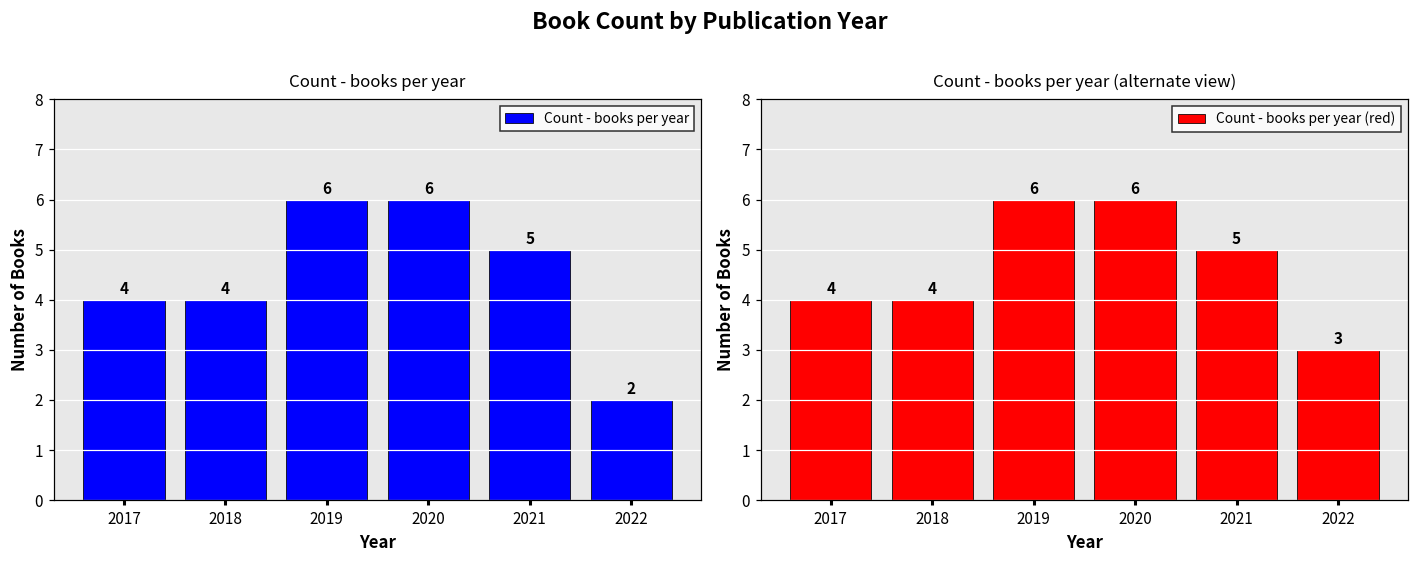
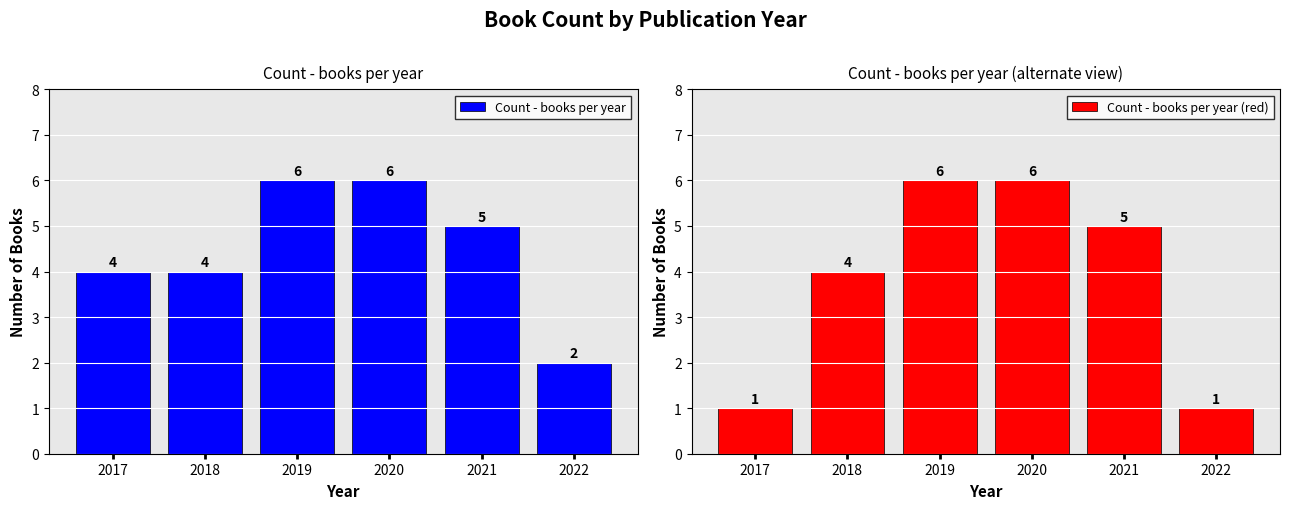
  {
    "Count - books per year": {
      "2017": 4,
      "2018": 4,
      "2019": 6,
      "2020": 6,
      "2021": 5,
      "2022": 2
    },
    "Count - books per year (alternate view)": {
-     "2017": 4,
+     "2017": 1,
      "2018": 4,
      "2019": 6,
      "2020": 6,
      "2021": 5,
-     "2022": 3
+     "2022": 1
    }
  }
